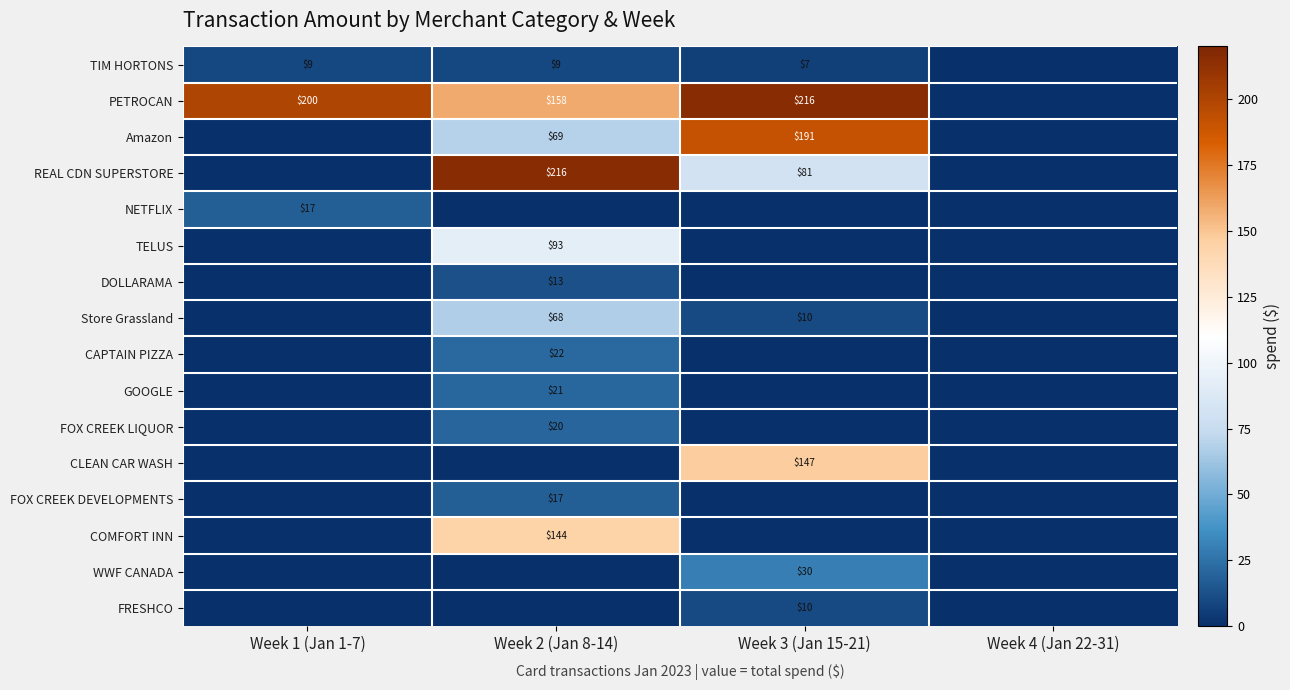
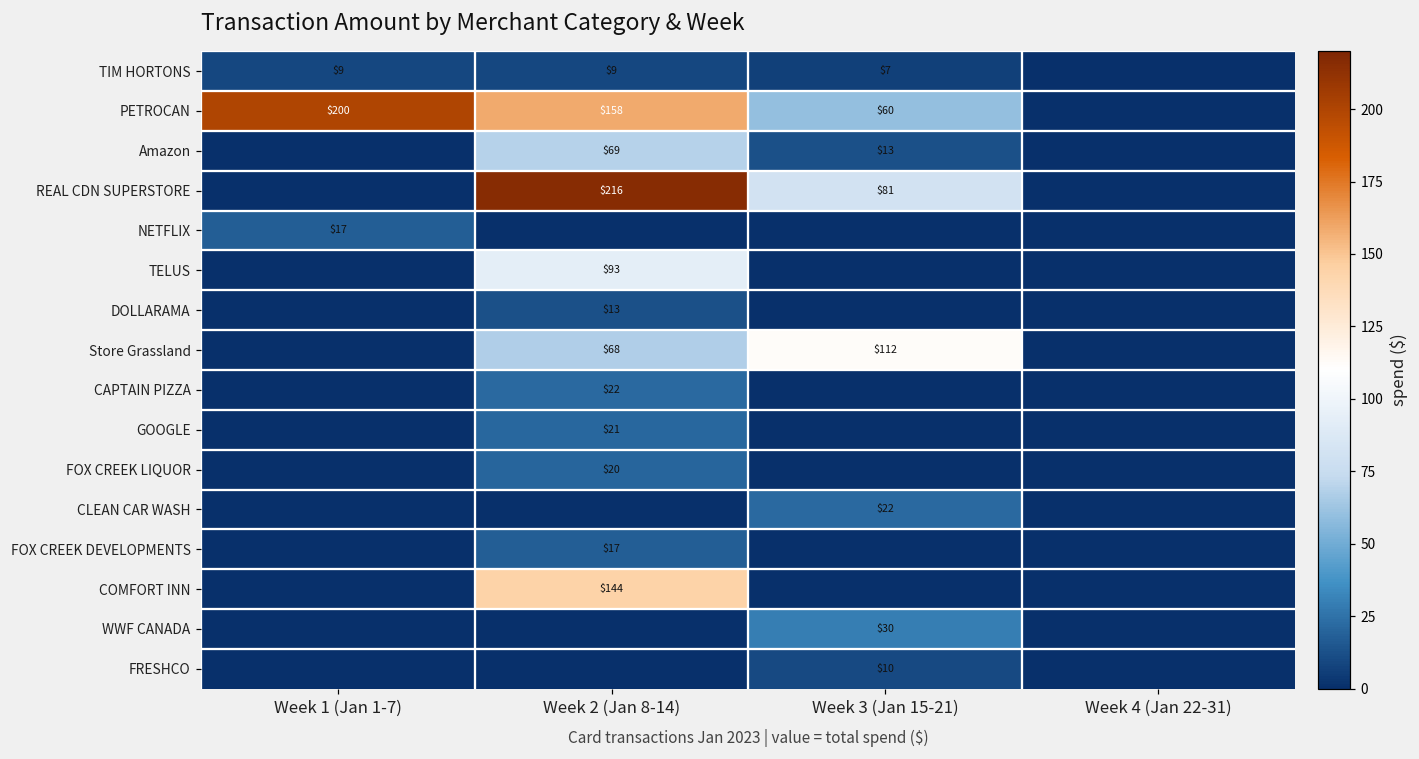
  {
    "TIM HORTONS": {
      "Week 1 (Jan 1-7)": "$9",
      "Week 2 (Jan 8-14)": "$9",
      "Week 3 (Jan 15-21)": "$7"
    },
    "PETROCAN": {
      "Week 1 (Jan 1-7)": "$200",
      "Week 2 (Jan 8-14)": "$158",
-     "Week 3 (Jan 15-21)": "$216"
+     "Week 3 (Jan 15-21)": "$60"
    },
    "Amazon": {
      "Week 2 (Jan 8-14)": "$69",
-     "Week 3 (Jan 15-21)": "$191"
+     "Week 3 (Jan 15-21)": "$13"
    },
    "REAL CDN SUPERSTORE": {
      "Week 2 (Jan 8-14)": "$216",
      "Week 3 (Jan 15-21)": "$81"
    },
    "NETFLIX": {
      "Week 1 (Jan 1-7)": "$17"
    },
    "TELUS": {
      "Week 2 (Jan 8-14)": "$93"
    },
    "DOLLARAMA": {
      "Week 2 (Jan 8-14)": "$13"
    },
    "Store Grassland": {
      "Week 2 (Jan 8-14)": "$68",
-     "Week 3 (Jan 15-21)": "$10"
+     "Week 3 (Jan 15-21)": "$112"
    },
    "CAPTAIN PIZZA": {
      "Week 2 (Jan 8-14)": "$22"
    },
    "GOOGLE": {
      "Week 2 (Jan 8-14)": "$21"
    },
    "FOX CREEK LIQUOR": {
      "Week 2 (Jan 8-14)": "$20"
    },
    "CLEAN CAR WASH": {
-     "Week 3 (Jan 15-21)": "$147"
+     "Week 3 (Jan 15-21)": "$22"
    },
    "FOX CREEK DEVELOPMENTS": {
      "Week 2 (Jan 8-14)": "$17"
    },
    "COMFORT INN": {
      "Week 2 (Jan 8-14)": "$144"
    },
    "WWF CANADA": {
      "Week 3 (Jan 15-21)": "$30"
    },
    "FRESHCO": {
      "Week 3 (Jan 15-21)": "$10"
    }
  }
